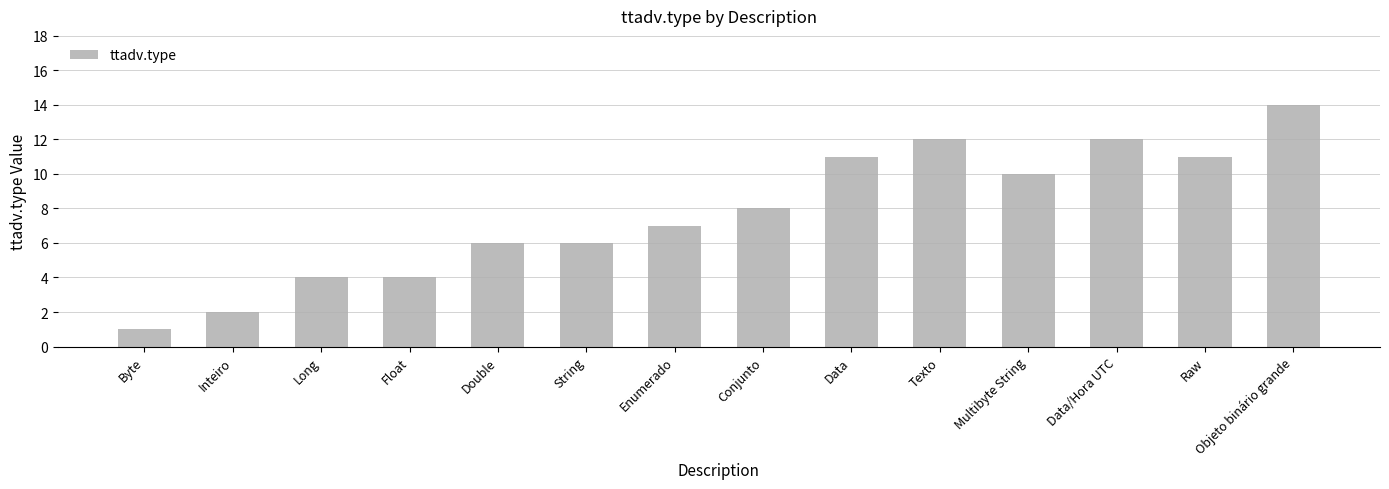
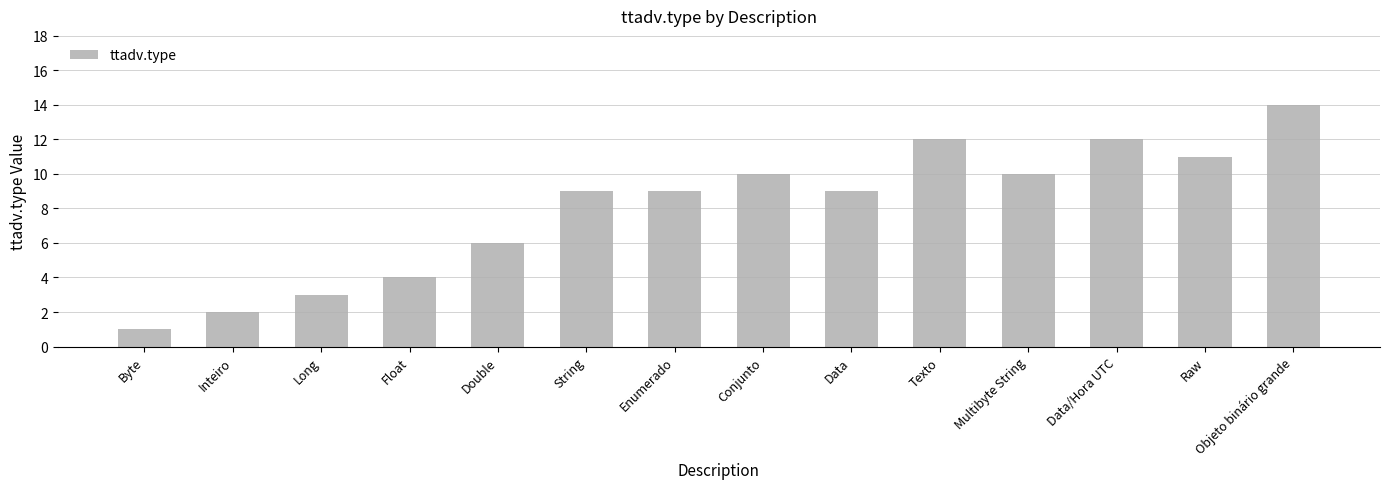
  {
    "Byte": 1,
    "Inteiro": 2,
-   "Long": 4,
+   "Long": 3,
    "Float": 4,
    "Double": 6,
-   "String": 6,
-   "Enumerado": 7,
-   "Conjunto": 8,
-   "Data": 11,
+   "String": 9,
+   "Enumerado": 9,
+   "Conjunto": 10,
+   "Data": 9,
    "Texto": 12,
    "Multibyte String": 10,
    "Data/Hora UTC": 12,
    "Raw": 11,
    "Objeto binário grande": 14
  }
